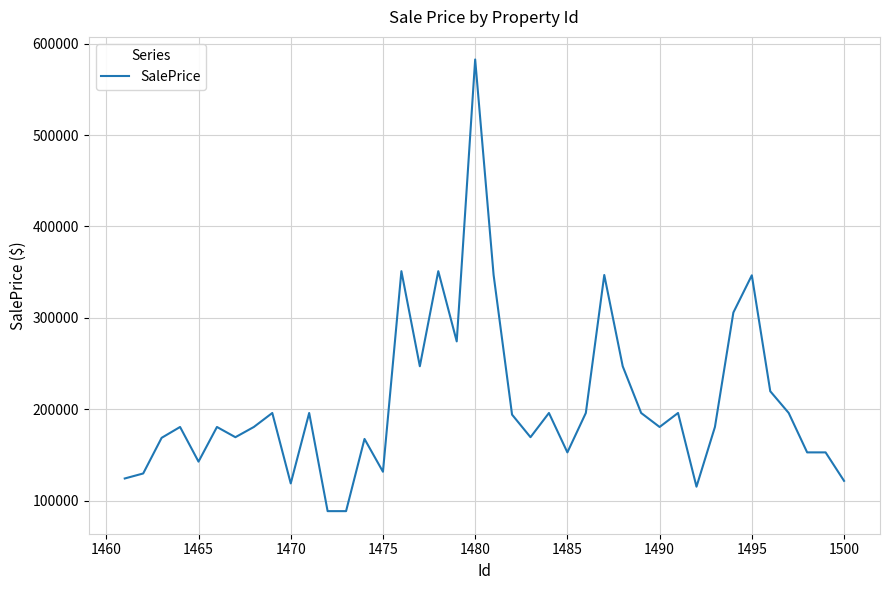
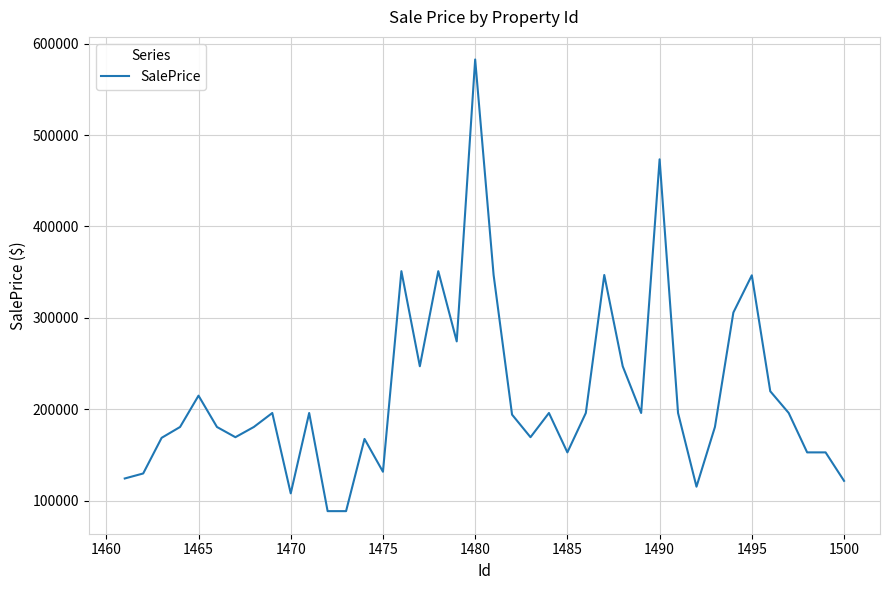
  {
-   "1465": 140000,
-   "1470": 120000,
+   "1465": 210000,
+   "1470": 110000,
    "1475": 130000,
    "1480": 580000,
    "1485": 150000,
-   "1490": 180000,
+   "1490": 470000,
    "1495": 350000,
    "1500": 120000
  }
